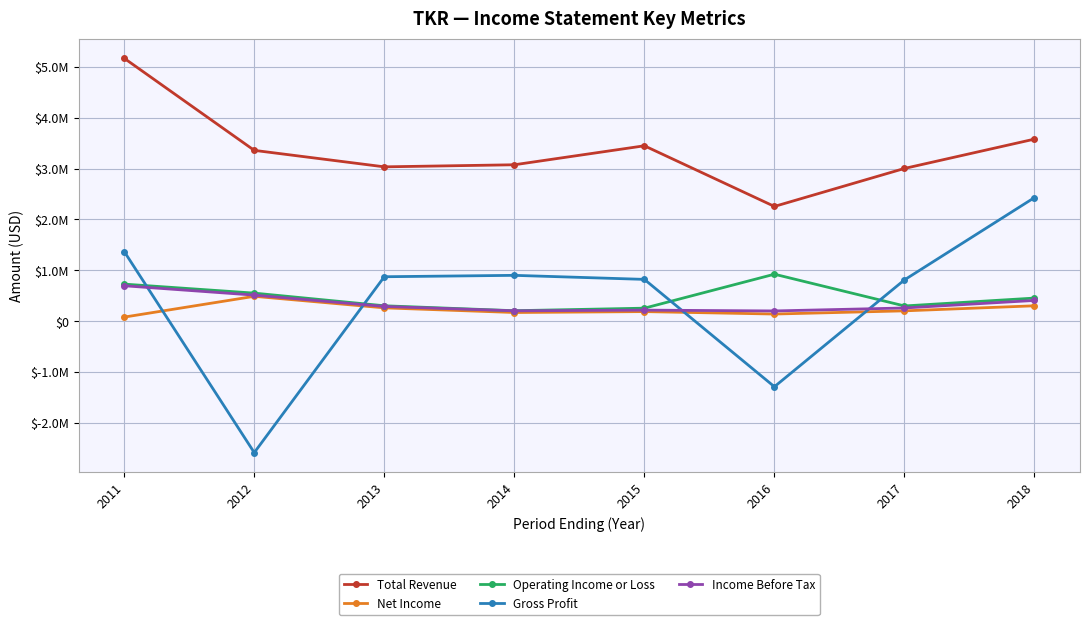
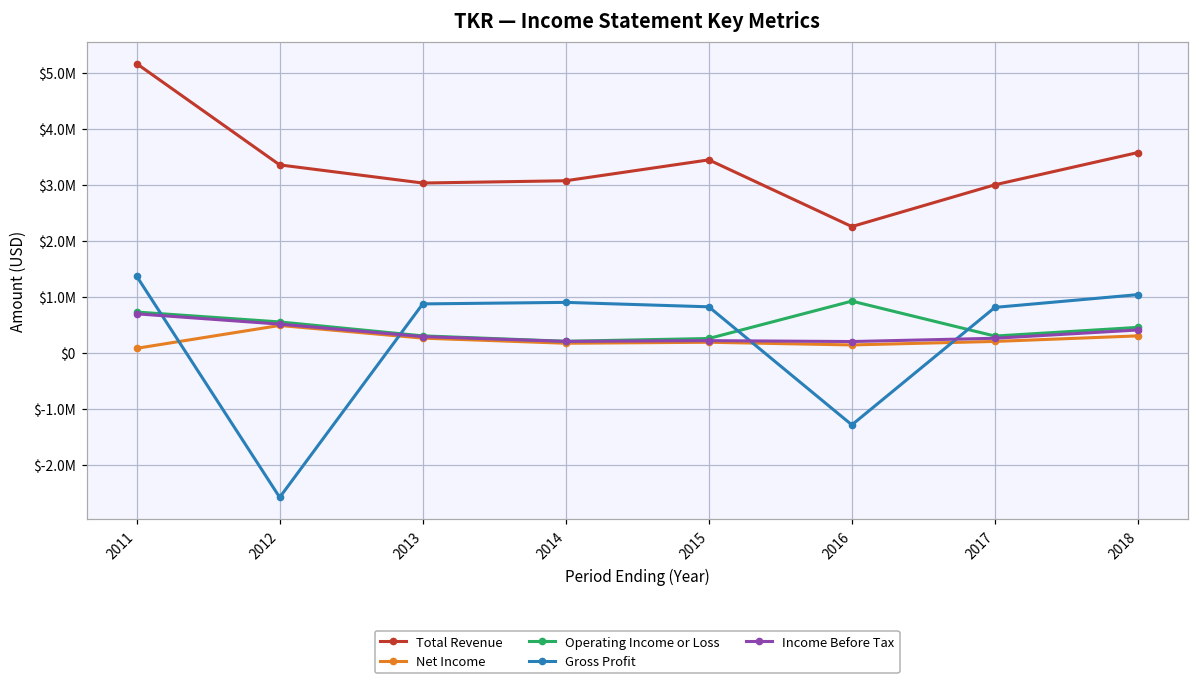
  {
    "Total Revenue": {
      "2011": "$5200000",
      "2012": "$3400000",
      "2013": "$3000000",
      "2014": "$3100000",
      "2015": "$3400000",
      "2016": "$2300000",
      "2017": "$3000000",
      "2018": "$3600000"
    },
    "Net Income": {
      "2011": "$100000",
      "2016": "$100000",
      "2017": "$200000",
      "2018": "$300000"
    },
    "Operating Income or Loss": {
      "2016": "$900000"
    },
    "Gross Profit": {
      "2011": "$1400000",
      "2012": "$-2600000",
      "2013": "$900000",
      "2014": "$900000",
      "2015": "$800000",
      "2016": "$-1300000",
      "2017": "$800000",
-     "2018": "$2400000"
+     "2018": "$1000000"
    },
    "Income Before Tax": {
      "2016": "$200000"
    }
  }
